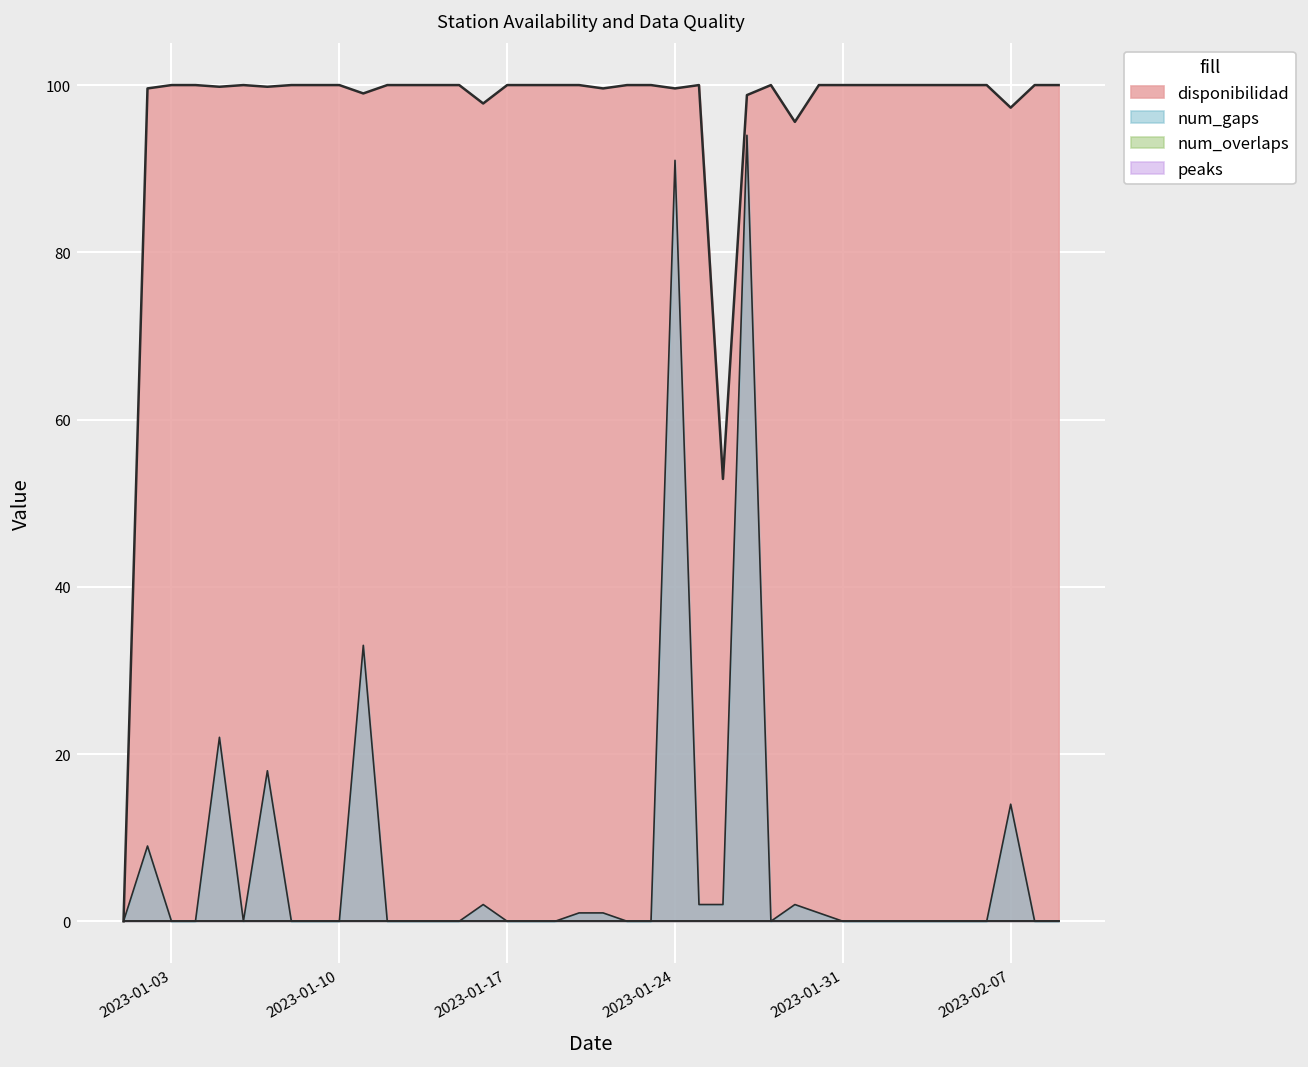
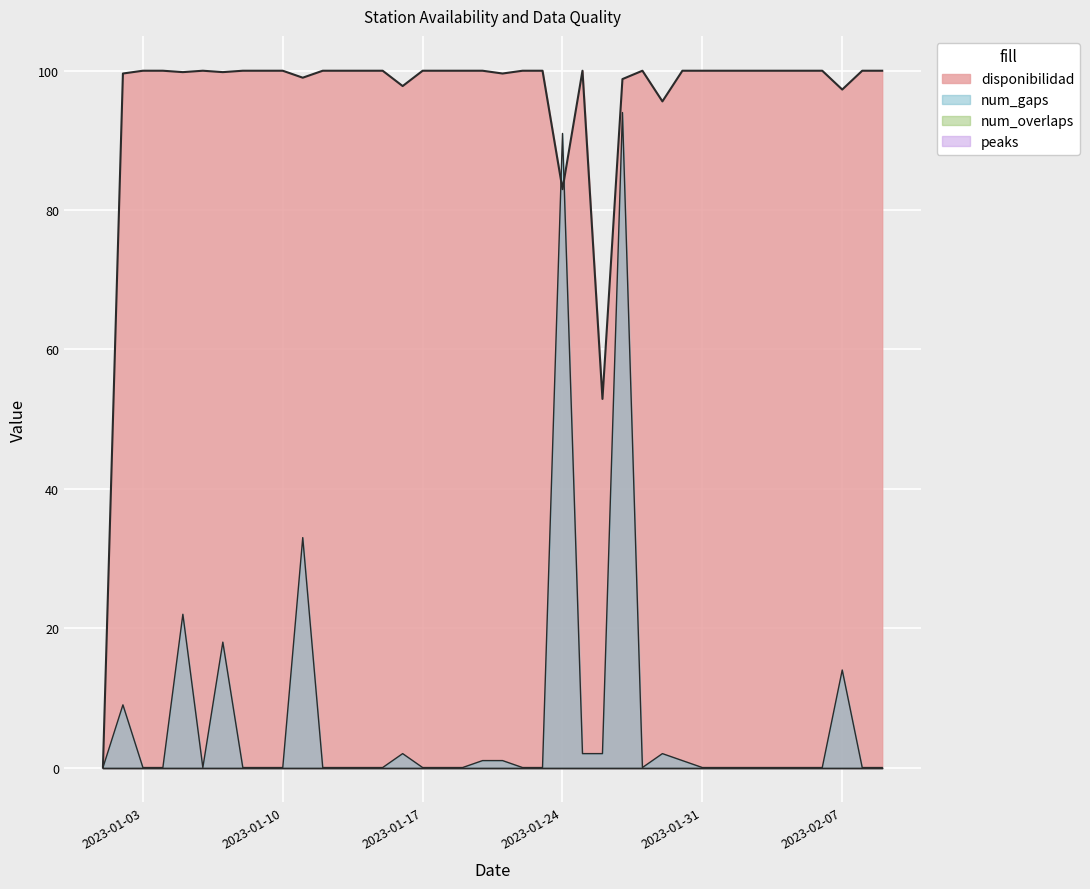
  {
    "disponibilidad": {
      "2023-01-03": 100,
      "2023-01-10": 100,
      "2023-01-17": 100,
-     "2023-01-24": 100,
+     "2023-01-24": 83,
      "2023-01-31": 100,
      "2023-02-07": 97
    },
    "num_gaps": {
      "2023-01-24": 91,
      "2023-02-07": 14
    },
    "peaks": {
      "2023-01-24": 0,
      "2023-02-07": 0
    }
  }
